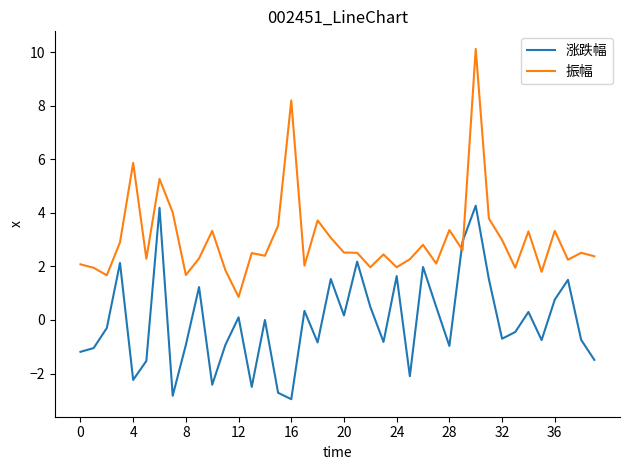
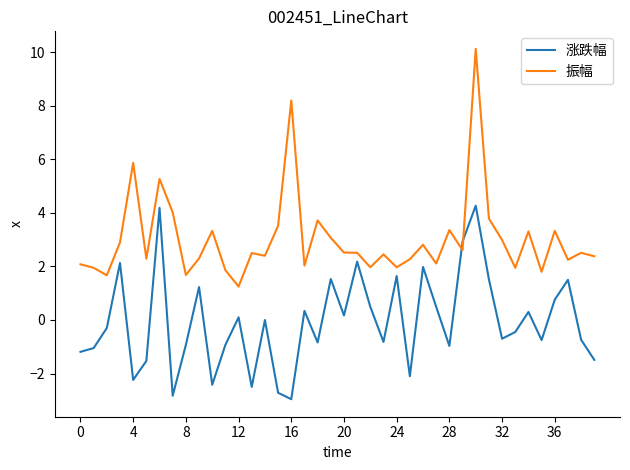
  {
    "涨跌幅": {
      "0": -1.2,
      "4": -2.2,
      "8": -0.9,
      "12": 0.1,
      "16": -3.0,
      "20": 0.2,
      "24": 1.6,
      "28": -1.0,
      "32": -0.7,
      "36": 0.8
    },
    "振幅": {
      "0": 2.1,
      "4": 5.9,
      "8": 1.7,
-     "12": 0.9,
+     "12": 1.3,
      "16": 8.2,
      "20": 2.5,
      "24": 2.0,
      "28": 3.4,
      "32": 3.0,
      "36": 3.3
    }
  }
